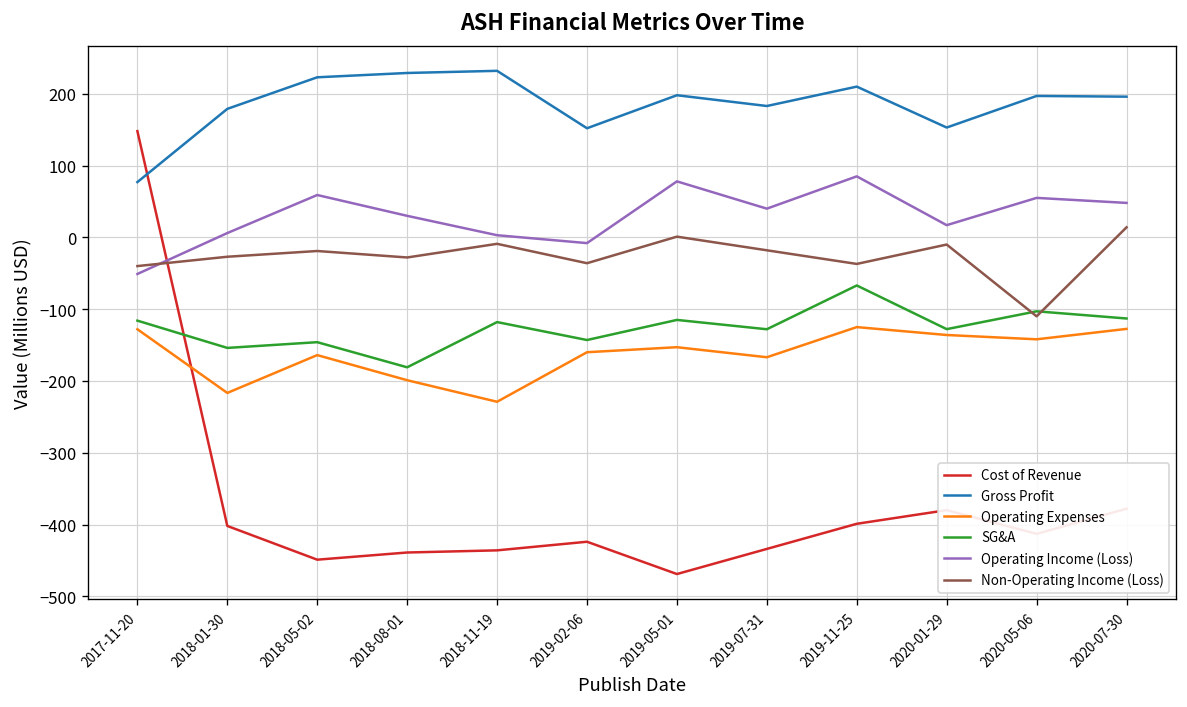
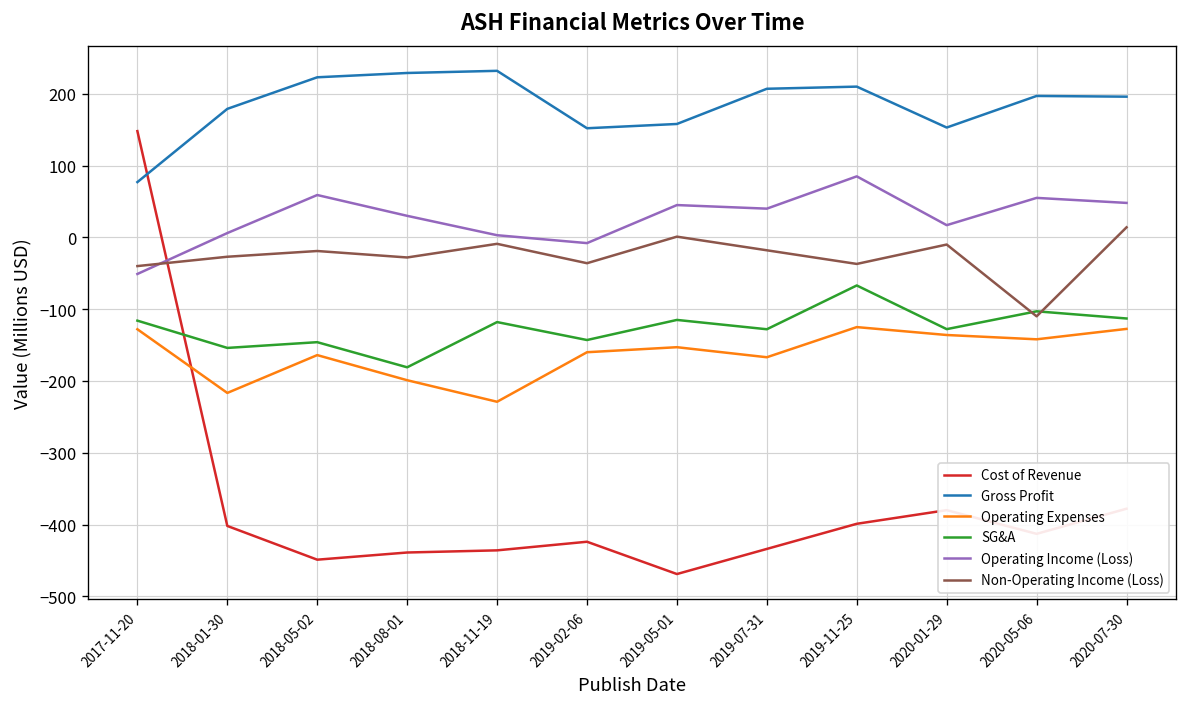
  {
    "Cost of Revenue": {
      "2017-11-20": 150,
      "2018-01-30": -400,
      "2018-05-02": -450,
      "2018-08-01": -440,
      "2018-11-19": -440,
      "2019-02-06": -420,
      "2019-05-01": -470,
      "2019-07-31": -430,
      "2019-11-25": -400
    },
    "Gross Profit": {
      "2017-11-20": 80,
      "2018-01-30": 180,
      "2018-05-02": 220,
      "2018-08-01": 230,
      "2018-11-19": 230,
      "2019-02-06": 150,
-     "2019-05-01": 200,
-     "2019-07-31": 180,
+     "2019-05-01": 160,
+     "2019-07-31": 210,
      "2019-11-25": 210,
      "2020-01-29": 150,
      "2020-05-06": 200,
      "2020-07-30": 200
    },
    "Operating Expenses": {
      "2017-11-20": -130,
      "2018-01-30": -220,
      "2018-05-02": -160,
      "2018-08-01": -200,
      "2018-11-19": -230,
      "2019-02-06": -160,
      "2019-05-01": -150,
      "2019-07-31": -170,
      "2019-11-25": -130,
      "2020-01-29": -140,
      "2020-05-06": -140,
      "2020-07-30": -130
    },
    "SG&A": {
      "2017-11-20": -120,
      "2018-01-30": -150,
      "2018-05-02": -150,
      "2018-08-01": -180,
      "2018-11-19": -120,
      "2019-02-06": -140,
      "2019-05-01": -120,
      "2019-07-31": -130,
      "2019-11-25": -70,
      "2020-01-29": -130,
      "2020-05-06": -100,
      "2020-07-30": -110
    },
    "Operating Income (Loss)": {
      "2017-11-20": -50,
      "2018-01-30": 10,
      "2018-05-02": 60,
      "2018-08-01": 30,
      "2018-11-19": 0,
      "2019-02-06": -10,
-     "2019-05-01": 80,
+     "2019-05-01": 50,
      "2019-07-31": 40,
      "2019-11-25": 90,
      "2020-01-29": 20,
      "2020-05-06": 60,
      "2020-07-30": 50
    },
    "Non-Operating Income (Loss)": {
      "2017-11-20": -40,
      "2018-01-30": -30,
      "2018-05-02": -20,
      "2018-08-01": -30,
      "2018-11-19": -10,
      "2019-02-06": -40,
      "2019-05-01": 0,
      "2019-07-31": -20,
      "2019-11-25": -40,
      "2020-01-29": -10,
      "2020-05-06": -110,
      "2020-07-30": 10
    }
  }
